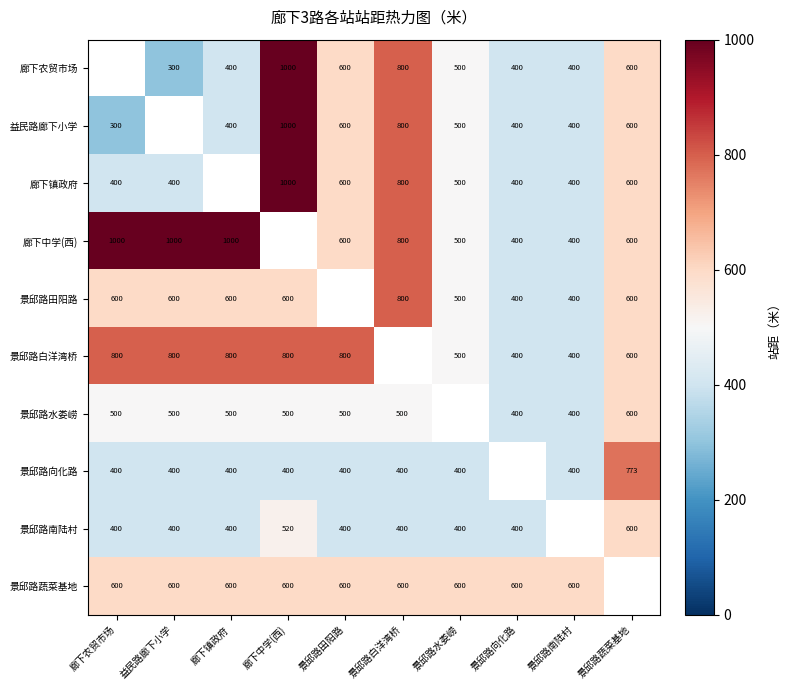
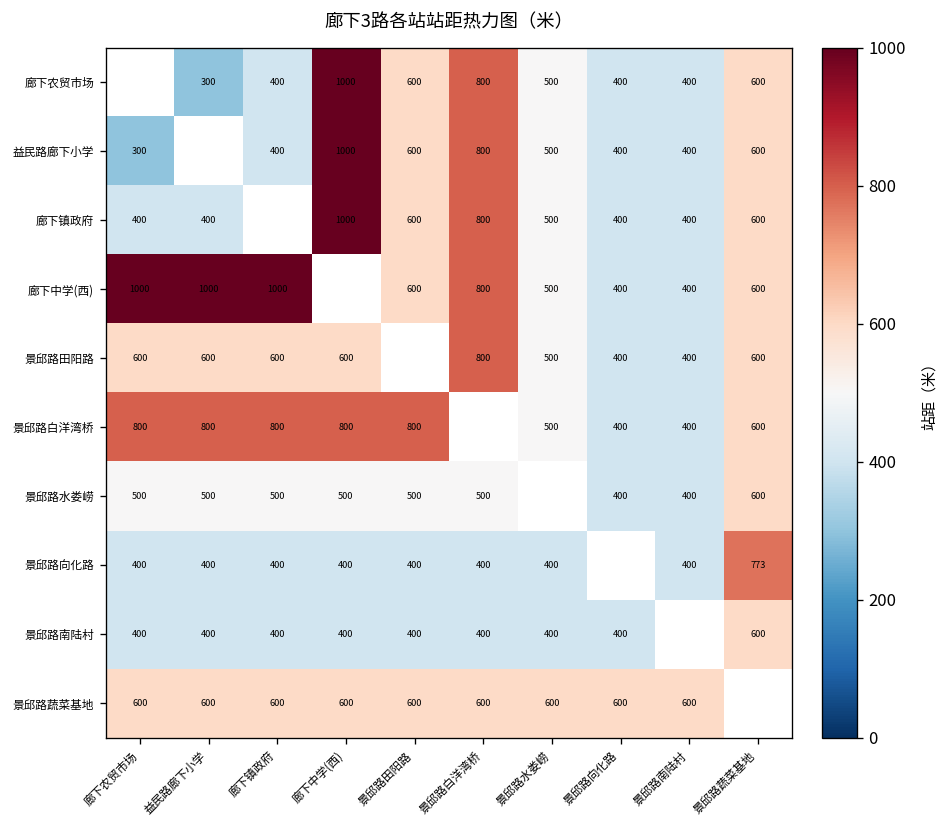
  {
    "廊下农贸市场": {
      "益民路廊下小学": 300,
      "廊下镇政府": 400,
      "廊下中学(西)": 1000,
      "景邱路田阳路": 600,
      "景邱路白洋湾桥": 800,
      "景邱路水娄崂": 500,
      "景邱路向化路": 400,
      "景邱路南陆村": 400,
      "景邱路蔬菜基地": 600
    },
    "益民路廊下小学": {
      "廊下农贸市场": 300,
      "廊下镇政府": 400,
      "廊下中学(西)": 1000,
      "景邱路田阳路": 600,
      "景邱路白洋湾桥": 800,
      "景邱路水娄崂": 500,
      "景邱路向化路": 400,
      "景邱路南陆村": 400,
      "景邱路蔬菜基地": 600
    },
    "廊下镇政府": {
      "廊下农贸市场": 400,
      "益民路廊下小学": 400,
      "廊下中学(西)": 1000,
      "景邱路田阳路": 600,
      "景邱路白洋湾桥": 800,
      "景邱路水娄崂": 500,
      "景邱路向化路": 400,
      "景邱路南陆村": 400,
      "景邱路蔬菜基地": 600
    },
    "廊下中学(西)": {
      "廊下农贸市场": 1000,
      "益民路廊下小学": 1000,
      "廊下镇政府": 1000,
      "景邱路田阳路": 600,
      "景邱路白洋湾桥": 800,
      "景邱路水娄崂": 500,
      "景邱路向化路": 400,
      "景邱路南陆村": 400,
      "景邱路蔬菜基地": 600
    },
    "景邱路田阳路": {
      "廊下农贸市场": 600,
      "益民路廊下小学": 600,
      "廊下镇政府": 600,
      "廊下中学(西)": 600,
      "景邱路白洋湾桥": 800,
      "景邱路水娄崂": 500,
      "景邱路向化路": 400,
      "景邱路南陆村": 400,
      "景邱路蔬菜基地": 600
    },
    "景邱路白洋湾桥": {
      "廊下农贸市场": 800,
      "益民路廊下小学": 800,
      "廊下镇政府": 800,
      "廊下中学(西)": 800,
      "景邱路田阳路": 800,
      "景邱路水娄崂": 500,
      "景邱路向化路": 400,
      "景邱路南陆村": 400,
      "景邱路蔬菜基地": 600
    },
    "景邱路水娄崂": {
      "廊下农贸市场": 500,
      "益民路廊下小学": 500,
      "廊下镇政府": 500,
      "廊下中学(西)": 500,
      "景邱路田阳路": 500,
      "景邱路白洋湾桥": 500,
      "景邱路向化路": 400,
      "景邱路南陆村": 400,
      "景邱路蔬菜基地": 600
    },
    "景邱路向化路": {
      "廊下农贸市场": 400,
      "益民路廊下小学": 400,
      "廊下镇政府": 400,
      "廊下中学(西)": 400,
      "景邱路田阳路": 400,
      "景邱路白洋湾桥": 400,
      "景邱路水娄崂": 400,
      "景邱路南陆村": 400,
      "景邱路蔬菜基地": 773
    },
    "景邱路南陆村": {
      "廊下农贸市场": 400,
      "益民路廊下小学": 400,
      "廊下镇政府": 400,
-     "廊下中学(西)": 520,
+     "廊下中学(西)": 400,
      "景邱路田阳路": 400,
      "景邱路白洋湾桥": 400,
      "景邱路水娄崂": 400,
      "景邱路向化路": 400,
      "景邱路蔬菜基地": 600
    },
    "景邱路蔬菜基地": {
      "廊下农贸市场": 600,
      "益民路廊下小学": 600,
      "廊下镇政府": 600,
      "廊下中学(西)": 600,
      "景邱路田阳路": 600,
      "景邱路白洋湾桥": 600,
      "景邱路水娄崂": 600,
      "景邱路向化路": 600,
      "景邱路南陆村": 600
    }
  }
